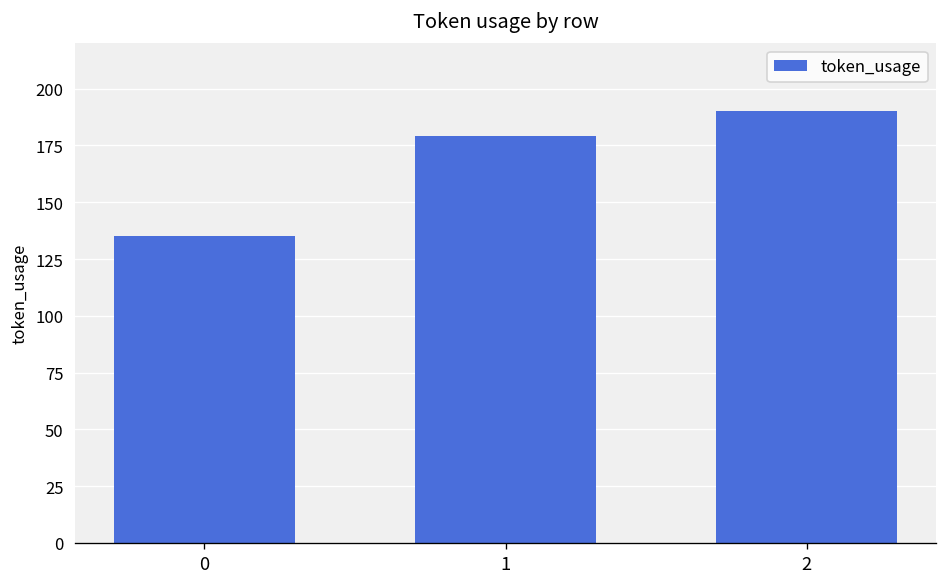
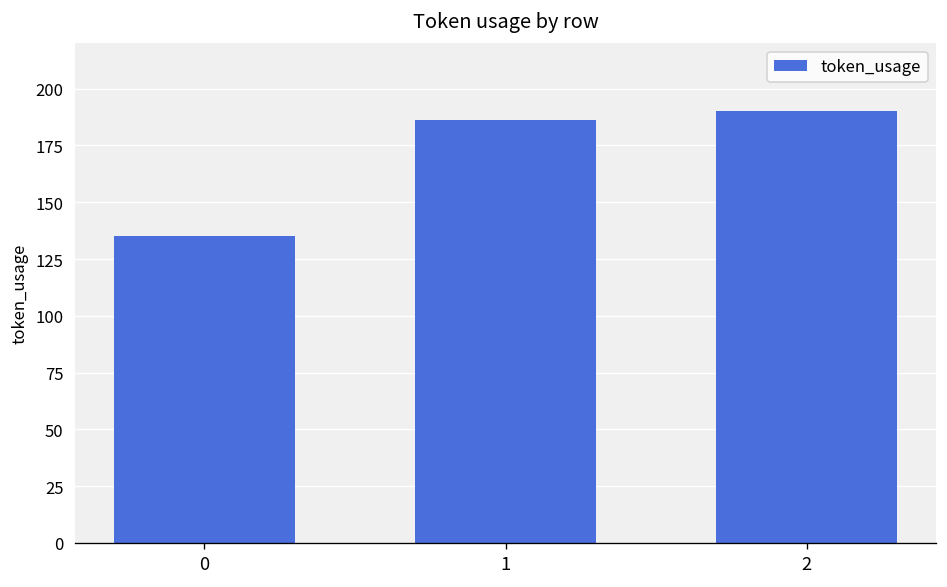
  {
    "0": 135,
-   "1": 179,
+   "1": 186,
    "2": 190
  }
